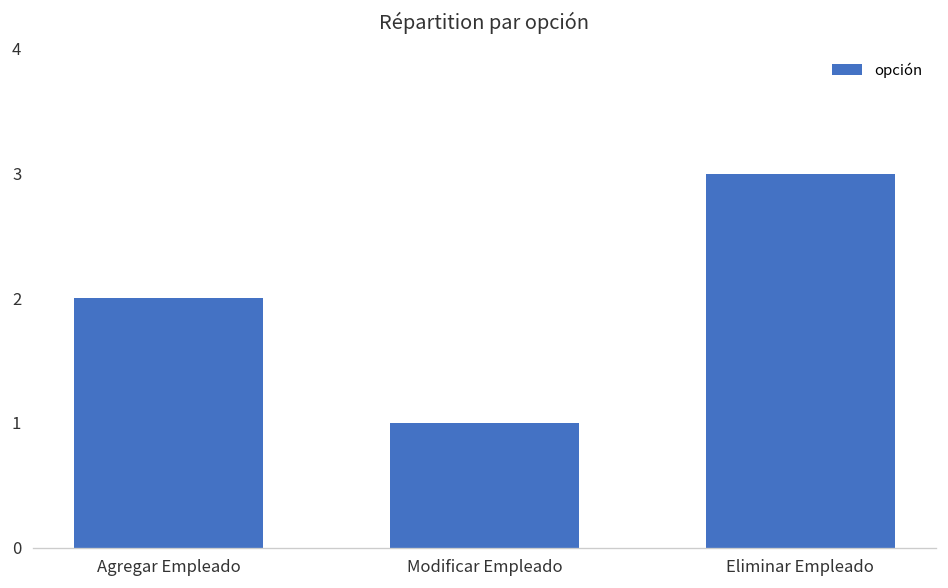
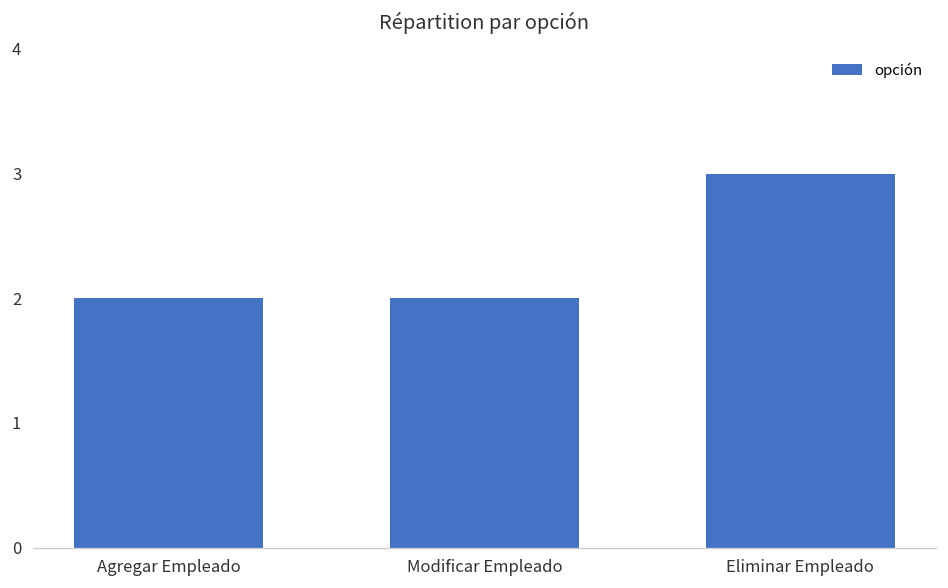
  {
    "Agregar Empleado": 2,
-   "Modificar Empleado": 1,
+   "Modificar Empleado": 2,
    "Eliminar Empleado": 3
  }
